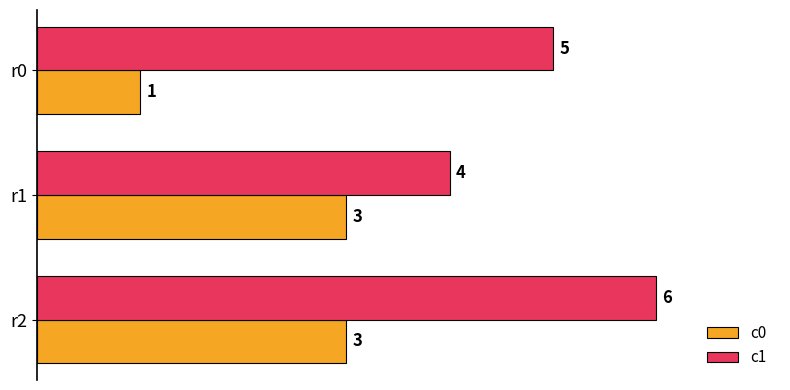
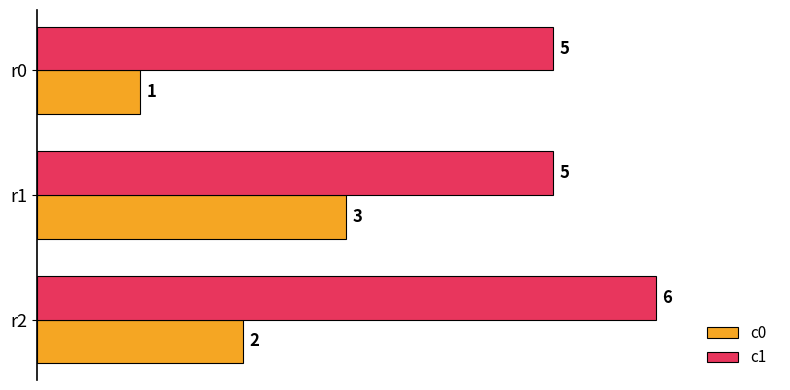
  {
    "c0": {
      "r0": 1,
      "r1": 3,
-     "r2": 3
+     "r2": 2
    },
    "c1": {
      "r0": 5,
-     "r1": 4,
+     "r1": 5,
      "r2": 6
    }
  }
